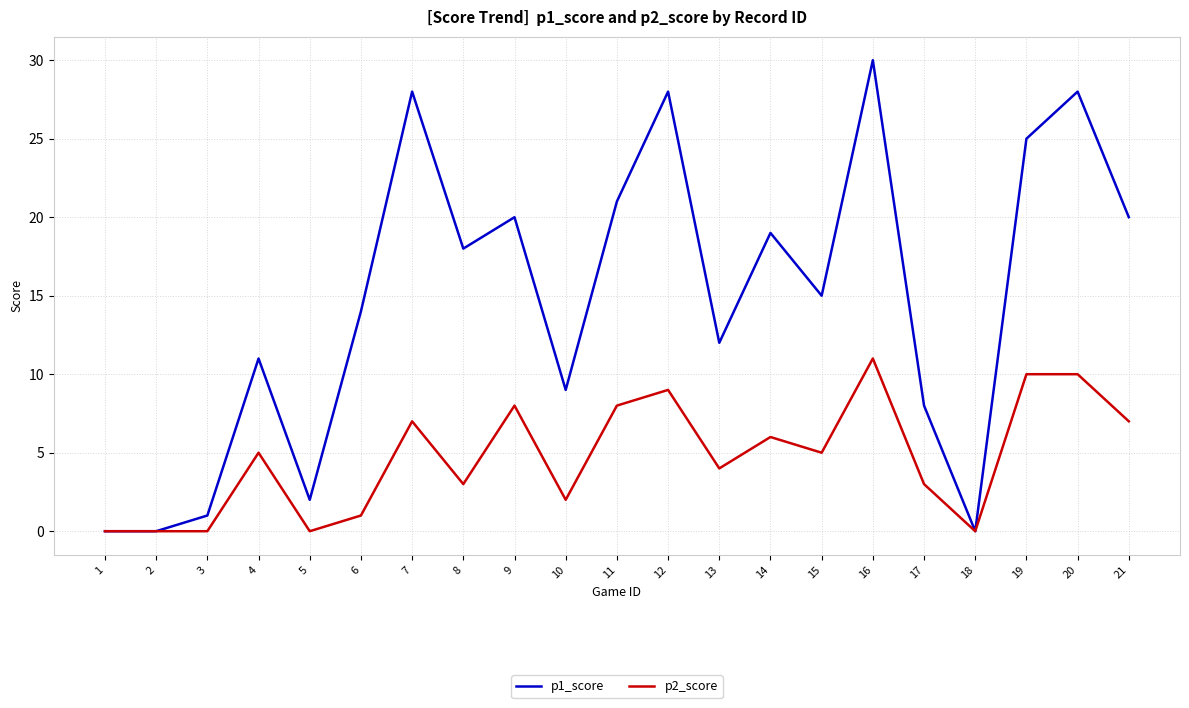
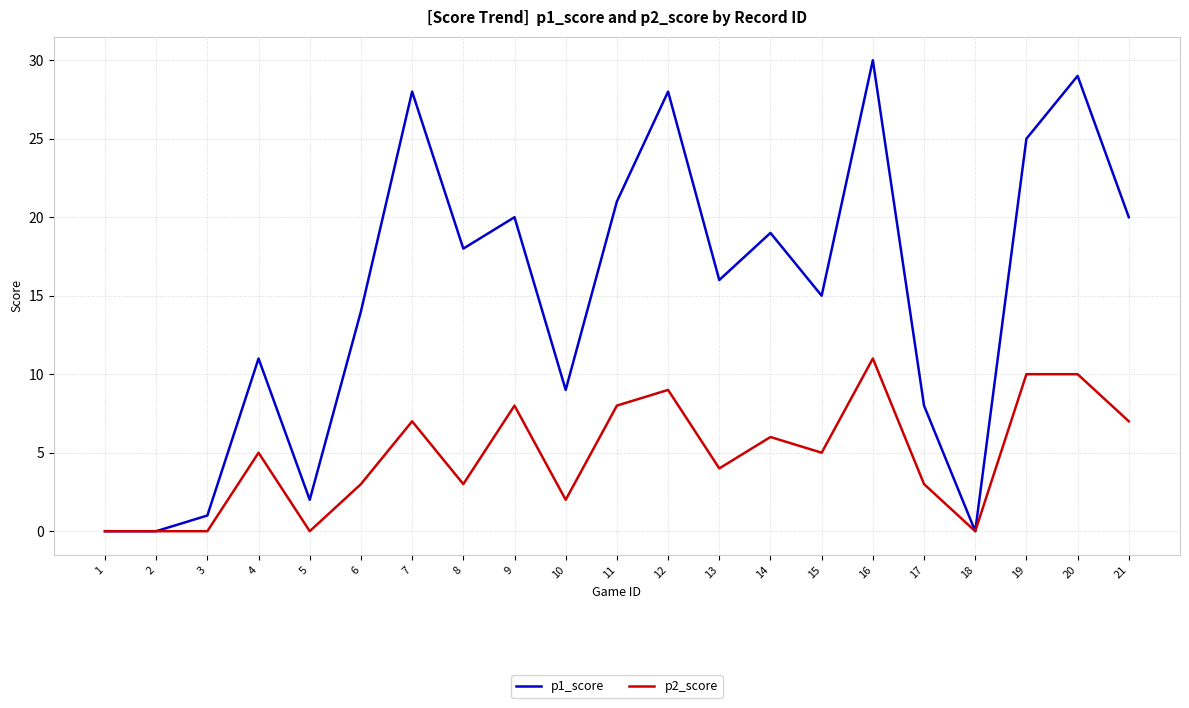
  {
    "p1_score": {
      "3": 1,
      "4": 11,
      "5": 2,
      "6": 14,
      "7": 28,
      "8": 18,
      "9": 20,
      "10": 9,
      "11": 21,
      "12": 28,
-     "13": 12,
+     "13": 16,
      "14": 19,
      "15": 15,
      "16": 30,
      "17": 8,
      "19": 25,
-     "20": 28,
+     "20": 29,
      "21": 20
    },
    "p2_score": {
      "3": 0,
      "4": 5,
      "5": 0,
-     "6": 1,
+     "6": 3,
      "7": 7,
      "8": 3,
      "9": 8,
      "10": 2,
      "11": 8,
      "12": 9,
      "13": 4,
      "14": 6,
      "15": 5,
      "16": 11,
      "17": 3,
      "19": 10,
      "20": 10,
      "21": 7
    }
  }
